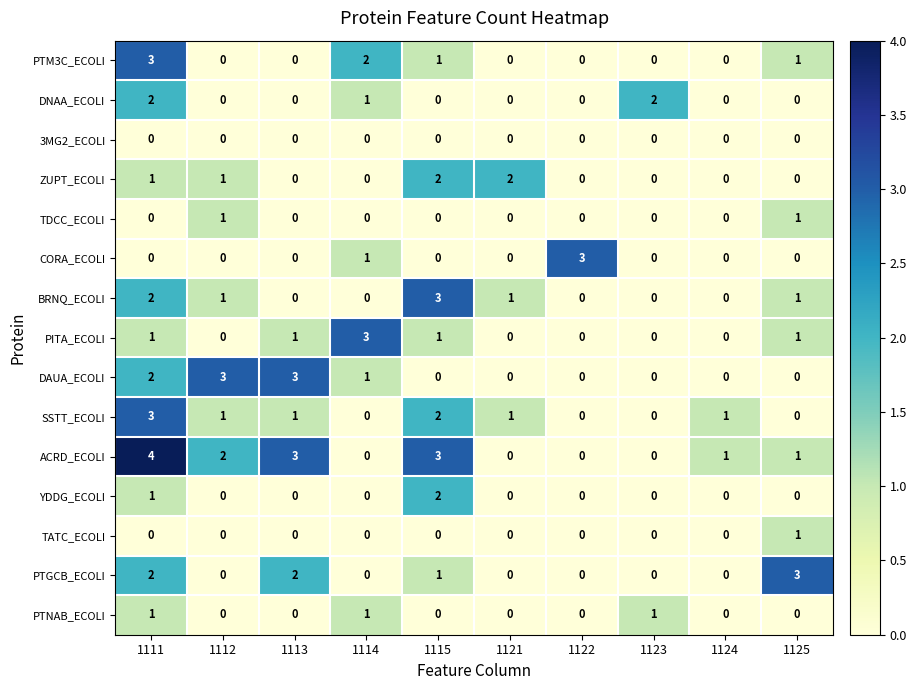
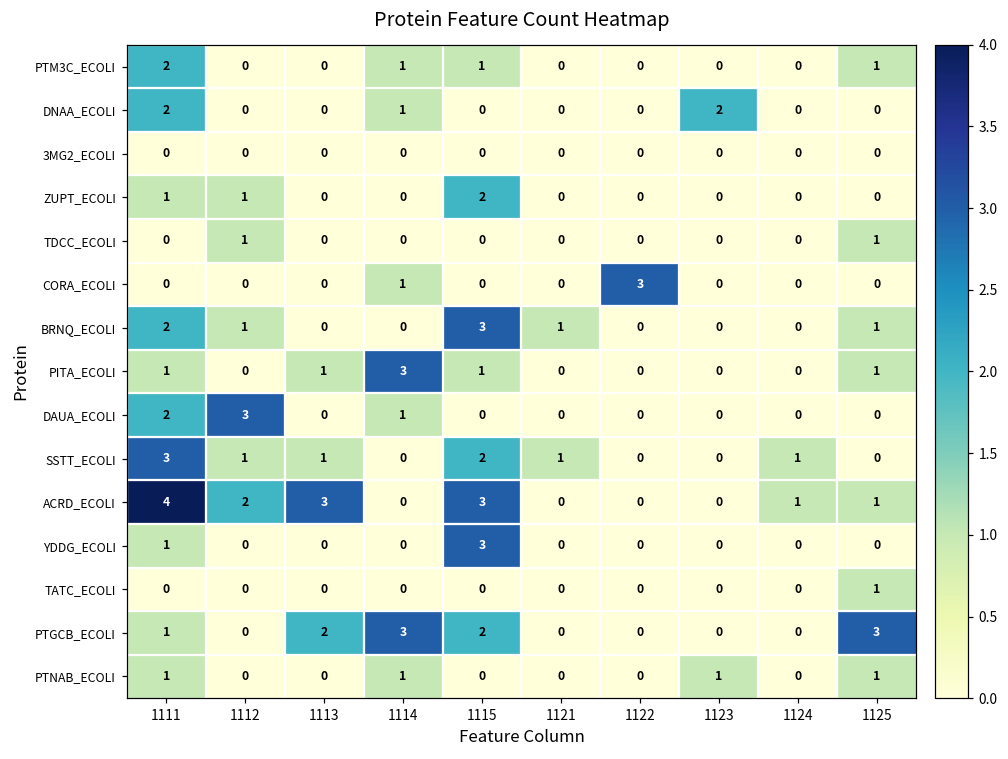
  {
    "PTM3C_ECOLI": {
-     "1111": 3,
+     "1111": 2,
      "1112": 0,
      "1113": 0,
-     "1114": 2,
+     "1114": 1,
      "1115": 1,
      "1121": 0,
      "1122": 0,
      "1123": 0,
      "1124": 0,
      "1125": 1
    },
    "DNAA_ECOLI": {
      "1111": 2,
      "1112": 0,
      "1113": 0,
      "1114": 1,
      "1115": 0,
      "1121": 0,
      "1122": 0,
      "1123": 2,
      "1124": 0,
      "1125": 0
    },
    "3MG2_ECOLI": {
      "1111": 0,
      "1112": 0,
      "1113": 0,
      "1114": 0,
      "1115": 0,
      "1121": 0,
      "1122": 0,
      "1123": 0,
      "1124": 0,
      "1125": 0
    },
    "ZUPT_ECOLI": {
      "1111": 1,
      "1112": 1,
      "1113": 0,
      "1114": 0,
      "1115": 2,
-     "1121": 2,
+     "1121": 0,
      "1122": 0,
      "1123": 0,
      "1124": 0,
      "1125": 0
    },
    "TDCC_ECOLI": {
      "1111": 0,
      "1112": 1,
      "1113": 0,
      "1114": 0,
      "1115": 0,
      "1121": 0,
      "1122": 0,
      "1123": 0,
      "1124": 0,
      "1125": 1
    },
    "CORA_ECOLI": {
      "1111": 0,
      "1112": 0,
      "1113": 0,
      "1114": 1,
      "1115": 0,
      "1121": 0,
      "1122": 3,
      "1123": 0,
      "1124": 0,
      "1125": 0
    },
    "BRNQ_ECOLI": {
      "1111": 2,
      "1112": 1,
      "1113": 0,
      "1114": 0,
      "1115": 3,
      "1121": 1,
      "1122": 0,
      "1123": 0,
      "1124": 0,
      "1125": 1
    },
    "PITA_ECOLI": {
      "1111": 1,
      "1112": 0,
      "1113": 1,
      "1114": 3,
      "1115": 1,
      "1121": 0,
      "1122": 0,
      "1123": 0,
      "1124": 0,
      "1125": 1
    },
    "DAUA_ECOLI": {
      "1111": 2,
      "1112": 3,
-     "1113": 3,
+     "1113": 0,
      "1114": 1,
      "1115": 0,
      "1121": 0,
      "1122": 0,
      "1123": 0,
      "1124": 0,
      "1125": 0
    },
    "SSTT_ECOLI": {
      "1111": 3,
      "1112": 1,
      "1113": 1,
      "1114": 0,
      "1115": 2,
      "1121": 1,
      "1122": 0,
      "1123": 0,
      "1124": 1,
      "1125": 0
    },
    "ACRD_ECOLI": {
      "1111": 4,
      "1112": 2,
      "1113": 3,
      "1114": 0,
      "1115": 3,
      "1121": 0,
      "1122": 0,
      "1123": 0,
      "1124": 1,
      "1125": 1
    },
    "YDDG_ECOLI": {
      "1111": 1,
      "1112": 0,
      "1113": 0,
      "1114": 0,
-     "1115": 2,
+     "1115": 3,
      "1121": 0,
      "1122": 0,
      "1123": 0,
      "1124": 0,
      "1125": 0
    },
    "TATC_ECOLI": {
      "1111": 0,
      "1112": 0,
      "1113": 0,
      "1114": 0,
      "1115": 0,
      "1121": 0,
      "1122": 0,
      "1123": 0,
      "1124": 0,
      "1125": 1
    },
    "PTGCB_ECOLI": {
-     "1111": 2,
+     "1111": 1,
      "1112": 0,
      "1113": 2,
-     "1114": 0,
-     "1115": 1,
+     "1114": 3,
+     "1115": 2,
      "1121": 0,
      "1122": 0,
      "1123": 0,
      "1124": 0,
      "1125": 3
    },
    "PTNAB_ECOLI": {
      "1111": 1,
      "1112": 0,
      "1113": 0,
      "1114": 1,
      "1115": 0,
      "1121": 0,
      "1122": 0,
      "1123": 1,
      "1124": 0,
-     "1125": 0
+     "1125": 1
    }
  }
